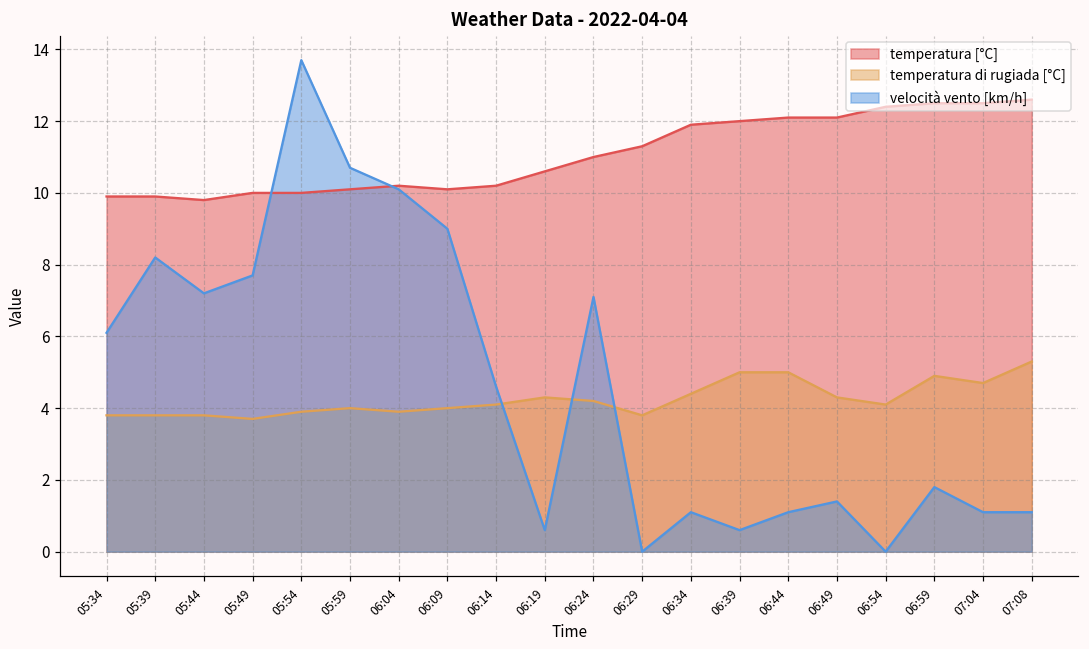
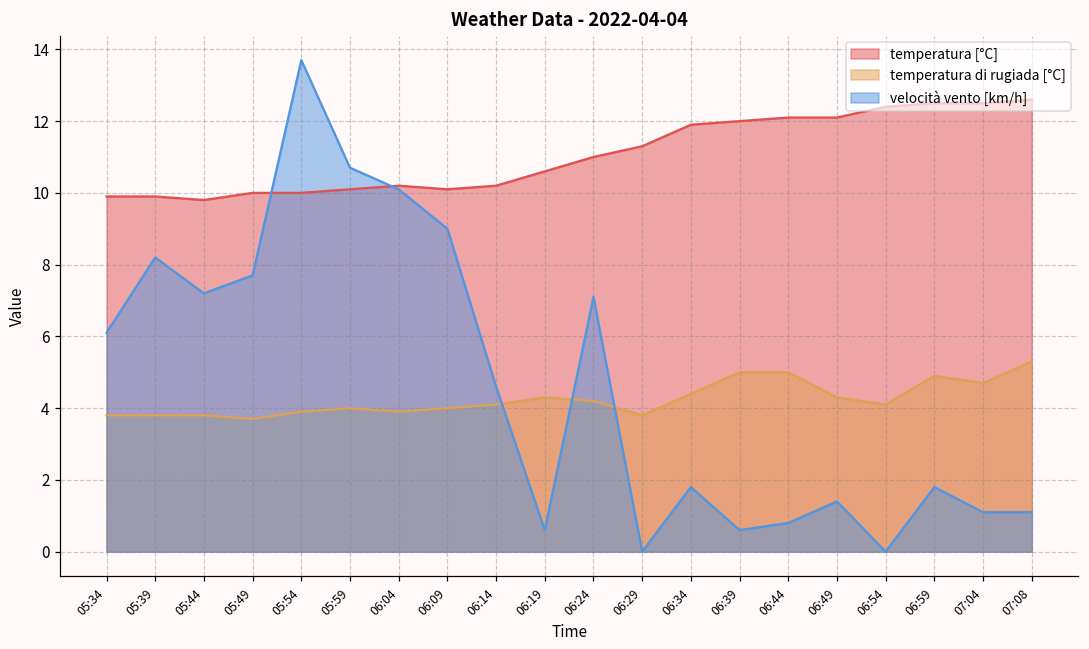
  {
    "velocità vento [km/h]": {
      "05:34": 6.1,
      "05:39": 8.2,
      "05:44": 7.2,
      "05:49": 7.7,
      "05:54": 13.7,
      "05:59": 10.7,
      "06:04": 10.1,
      "06:09": 9.0,
      "06:14": 4.6,
      "06:19": 0.6,
      "06:24": 7.1,
      "06:29": 0.0,
-     "06:34": 1.1,
+     "06:34": 1.8,
      "06:39": 0.6,
-     "06:44": 1.1,
+     "06:44": 0.8,
      "06:49": 1.4,
      "06:54": 0.0,
      "06:59": 1.8,
      "07:04": 1.1,
      "07:08": 1.1
    }
  }
